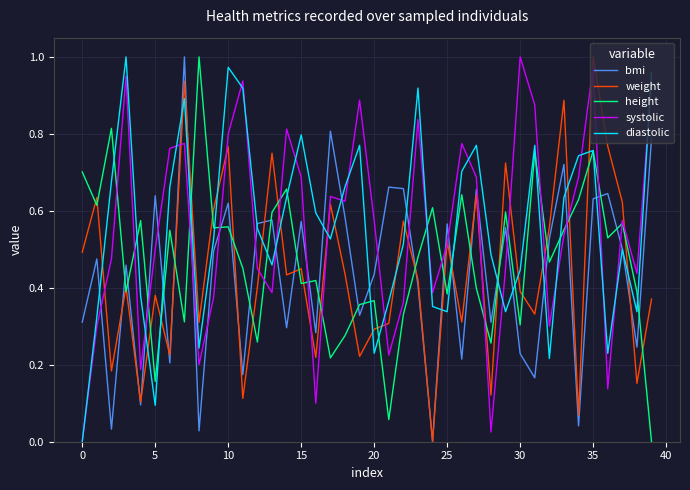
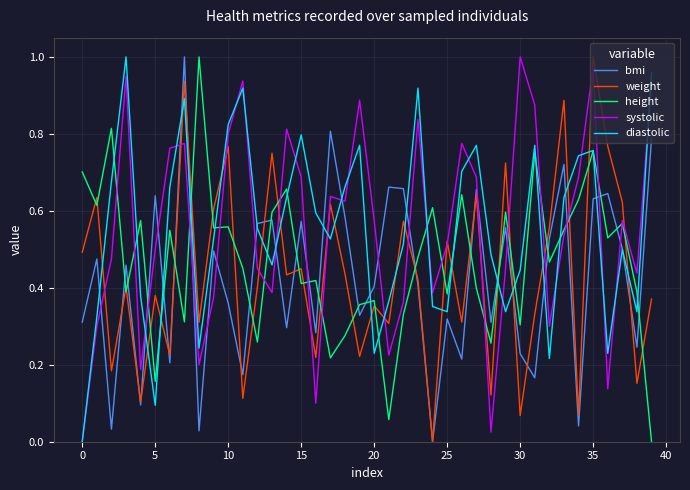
  {
    "bmi": {
      "0": 0.31,
      "5": 0.64,
-     "10": 0.62,
+     "10": 0.36,
      "15": 0.57,
-     "20": 0.44,
-     "25": 0.57,
+     "20": 0.40,
+     "25": 0.32,
      "30": 0.23,
      "35": 0.63
    },
    "weight": {
      "0": 0.49,
      "5": 0.38,
      "10": 0.77,
      "15": 0.45,
-     "20": 0.29,
+     "20": 0.35,
      "25": 0.52,
-     "30": 0.39
+     "30": 0.07
    },
    "height": {
      "0": 0.70,
      "5": 0.16,
      "10": 0.56,
      "15": 0.41,
      "20": 0.37,
      "25": 0.38,
      "30": 0.30
    },
    "systolic": {
      "5": 0.50,
      "10": 0.80,
      "15": 0.69,
      "20": 0.58,
      "25": 0.51,
      "30": 1.00
    },
    "diastolic": {
      "5": 0.09,
-     "10": 0.97,
+     "10": 0.82,
      "15": 0.80,
      "20": 0.23,
      "25": 0.34,
      "30": 0.45
    }
  }
